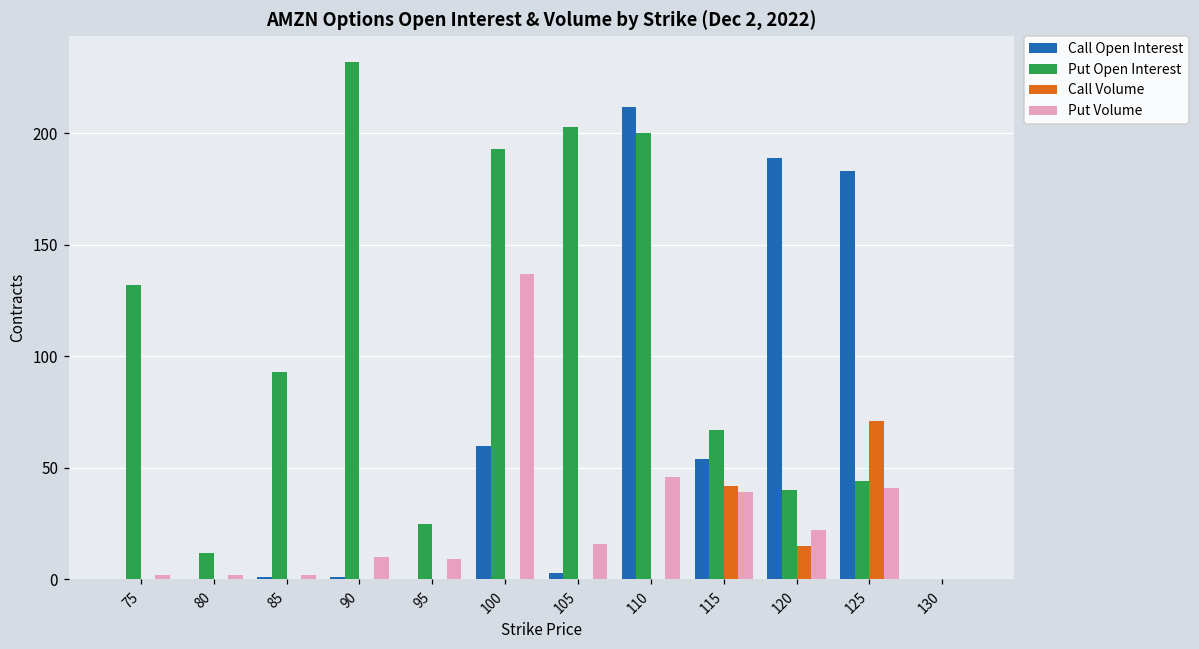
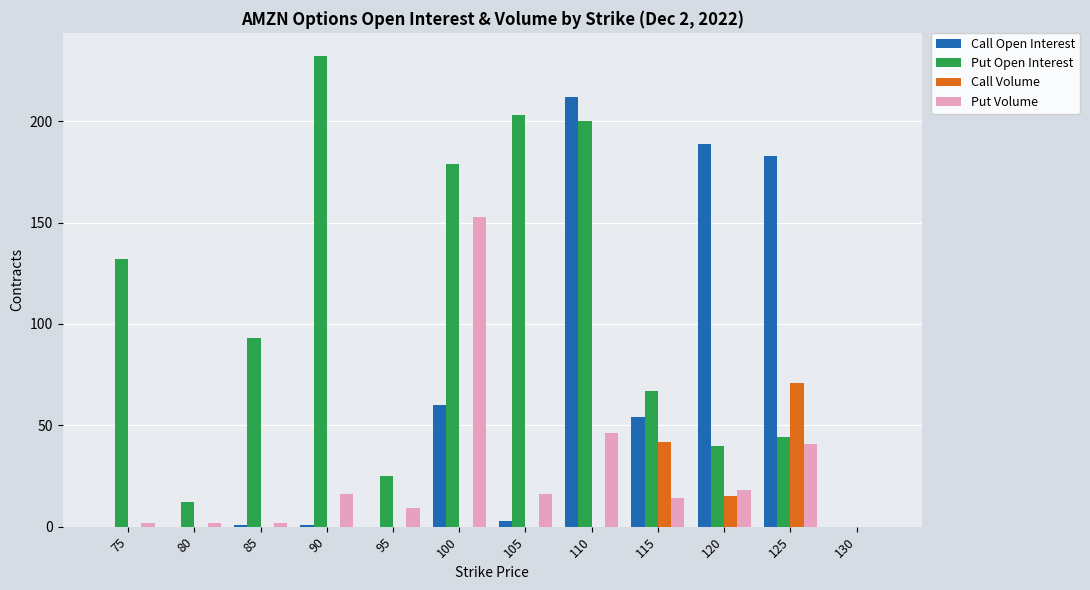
  {
    "Call Open Interest": {
      "75": 0,
      "80": 0,
      "95": 0,
      "100": 60,
      "105": 3,
      "110": 212,
      "115": 54,
      "120": 189,
      "125": 183,
      "130": 0
    },
    "Put Open Interest": {
      "75": 132,
      "80": 12,
      "85": 93,
      "90": 232,
      "95": 25,
-     "100": 193,
+     "100": 179,
      "105": 203,
      "110": 200,
      "115": 67,
      "120": 40,
      "125": 44,
      "130": 0
    },
    "Call Volume": {
      "75": 0,
      "80": 0,
      "85": 0,
      "90": 0,
      "95": 0,
      "100": 0,
      "105": 0,
      "110": 0,
      "115": 42,
      "120": 15,
      "125": 71,
      "130": 0
    },
    "Put Volume": {
      "75": 2,
      "80": 2,
      "85": 2,
-     "90": 10,
+     "90": 16,
      "95": 9,
-     "100": 137,
+     "100": 153,
      "105": 16,
      "110": 46,
-     "115": 39,
-     "120": 22,
+     "115": 14,
+     "120": 18,
      "125": 41,
      "130": 0
    }
  }
